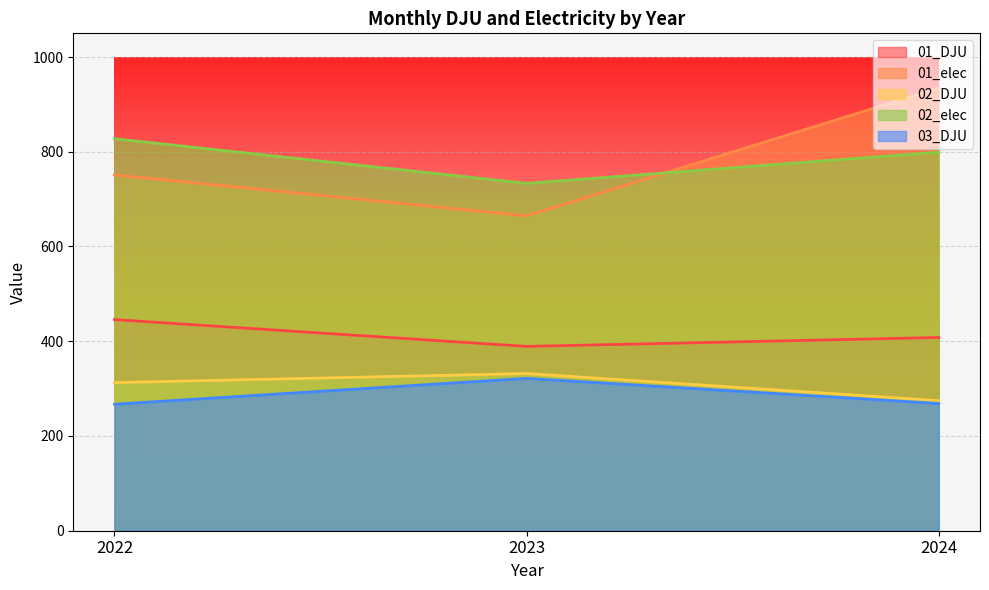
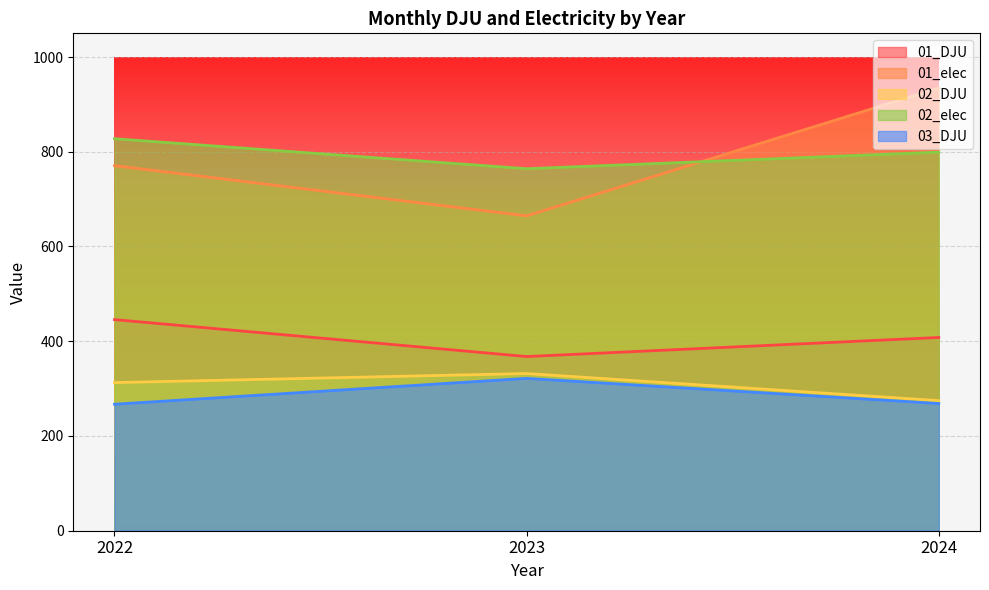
  {
    "01_DJU": {
      "2022": 450,
-     "2023": 390,
+     "2023": 370,
      "2024": 410
    },
    "01_elec": {
-     "2022": 750,
+     "2022": 770,
      "2023": 660
    },
    "02_DJU": {
      "2022": 310,
      "2023": 330,
      "2024": 270
    },
    "02_elec": {
      "2022": 830,
-     "2023": 730,
+     "2023": 760,
      "2024": 800
    },
    "03_DJU": {
      "2022": 270,
      "2023": 320,
      "2024": 270
    }
  }
